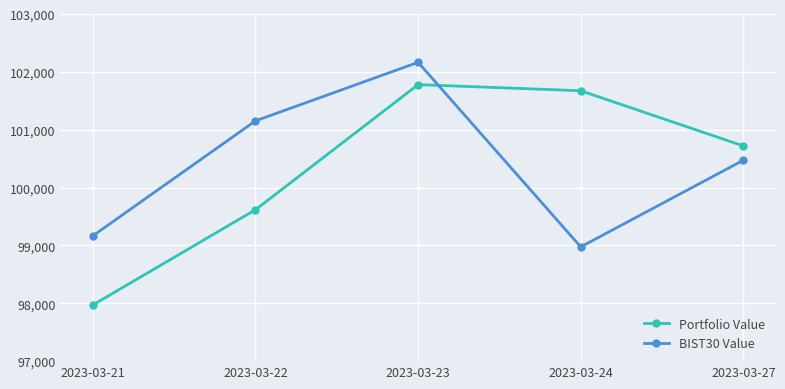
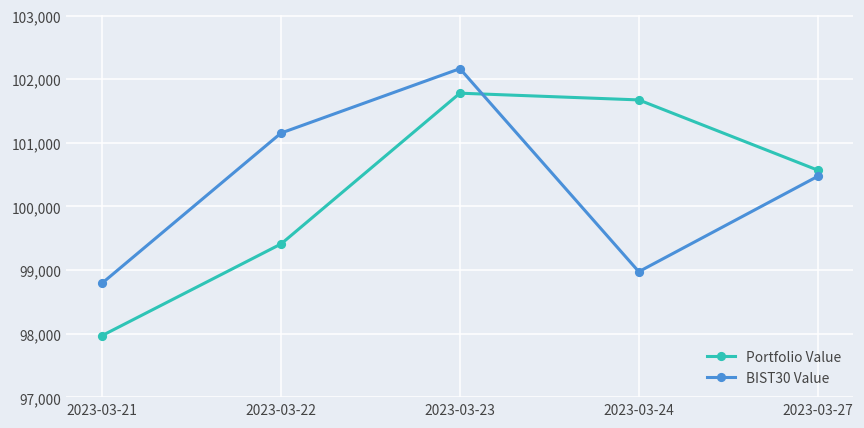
  {
    "Portfolio Value": {
      "2023-03-21": "98,000",
-     "2023-03-22": "99,600",
+     "2023-03-22": "99,400",
      "2023-03-23": "101,800",
      "2023-03-24": "101,700",
-     "2023-03-27": "100,700"
+     "2023-03-27": "100,600"
    },
    "BIST30 Value": {
-     "2023-03-21": "99,200",
+     "2023-03-21": "98,800",
      "2023-03-22": "101,200",
      "2023-03-23": "102,200",
      "2023-03-24": "99,000",
      "2023-03-27": "100,500"
    }
  }
